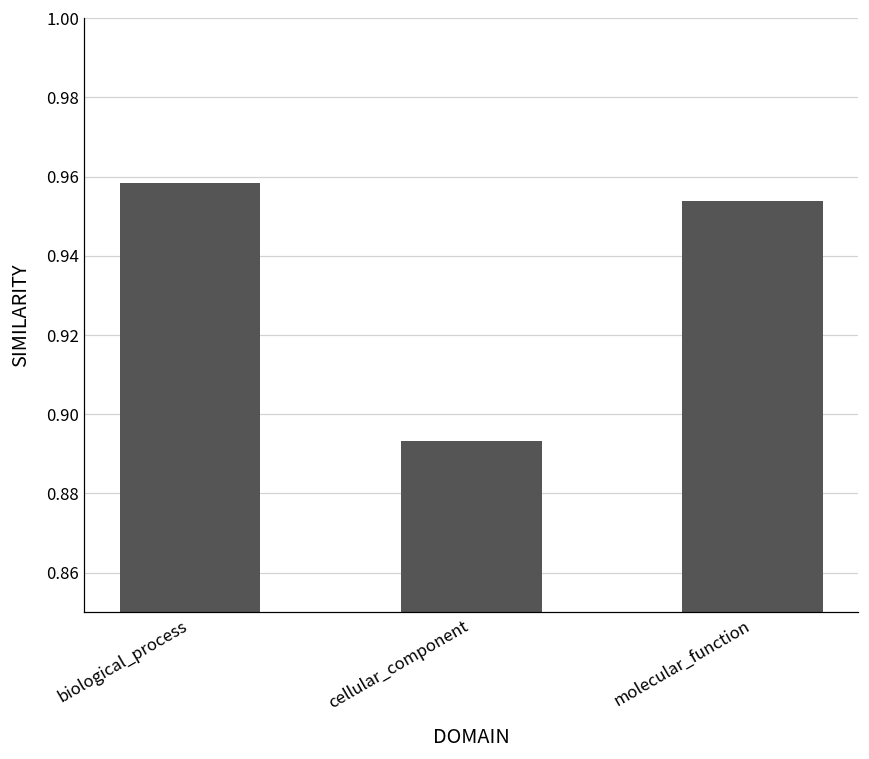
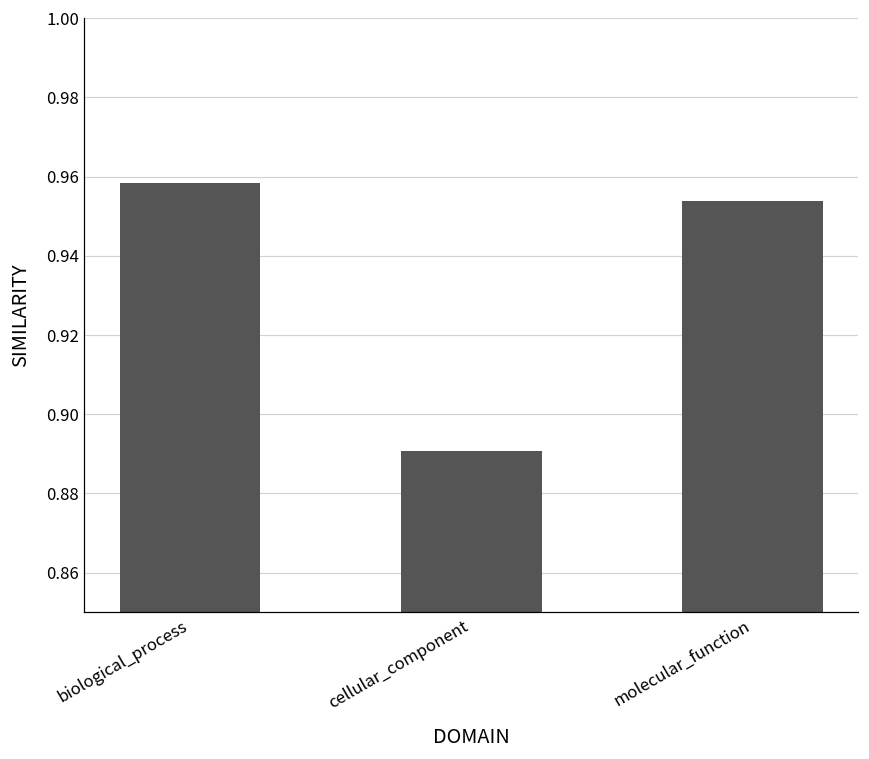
  {
    "biological_process": 0.958,
-   "cellular_component": 0.893,
+   "cellular_component": 0.891,
    "molecular_function": 0.954
  }
